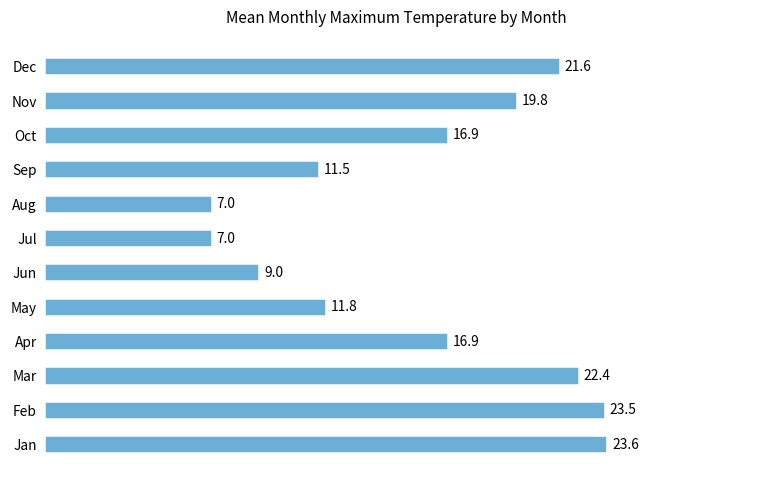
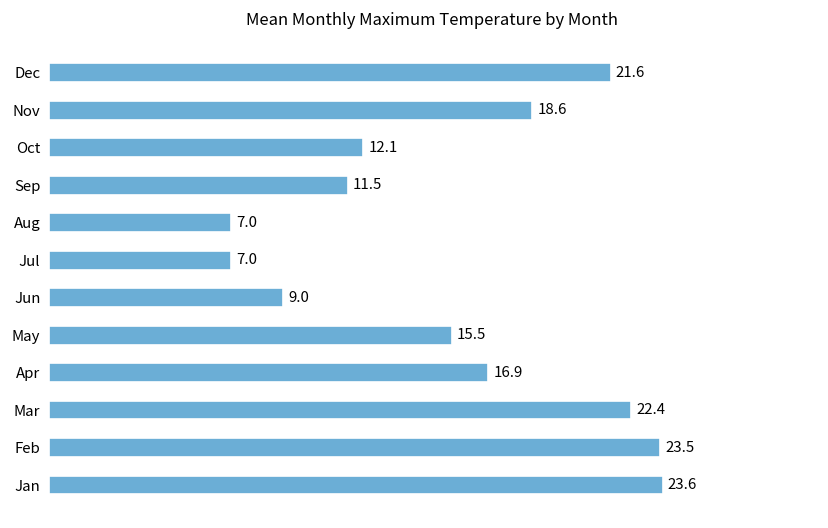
  {
    "Dec": 21.6,
-   "Nov": 19.8,
-   "Oct": 16.9,
+   "Nov": 18.6,
+   "Oct": 12.1,
    "Sep": 11.5,
    "Aug": 7.0,
    "Jul": 7.0,
    "Jun": 9.0,
-   "May": 11.8,
+   "May": 15.5,
    "Apr": 16.9,
    "Mar": 22.4,
    "Feb": 23.5,
    "Jan": 23.6
  }
